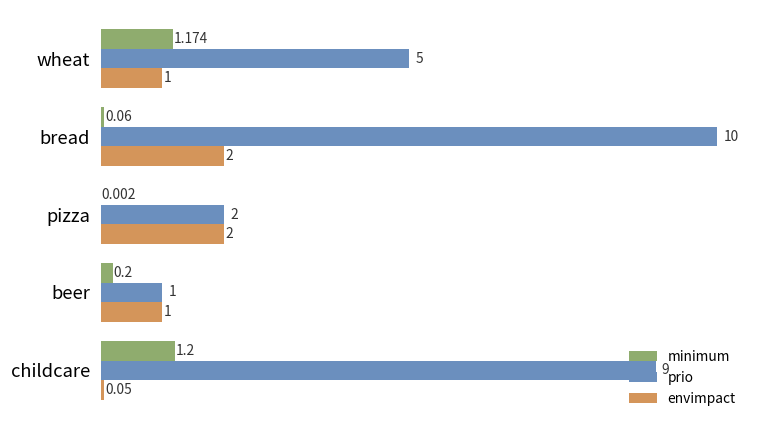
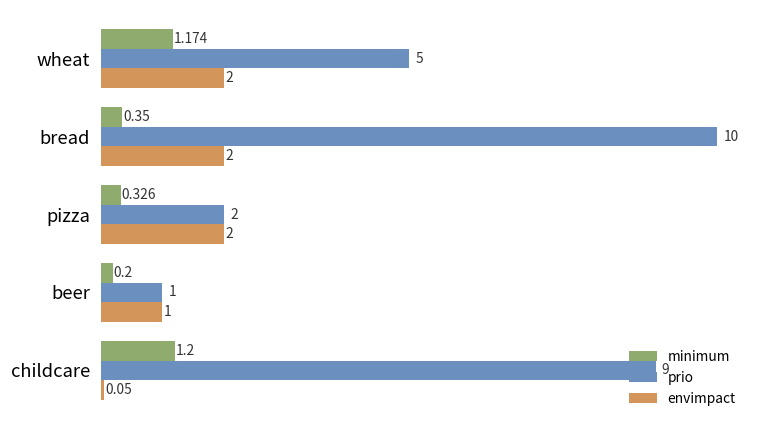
  {
    "minimum": {
      "wheat": 1.174,
-     "bread": 0.06,
-     "pizza": 0.002,
+     "bread": 0.35,
+     "pizza": 0.326,
      "beer": 0.2,
      "childcare": 1.2
    },
    "prio": {
      "wheat": 5,
      "bread": 10,
      "pizza": 2,
      "beer": 1,
      "childcare": 9
    },
    "envimpact": {
-     "wheat": 1,
+     "wheat": 2,
      "bread": 2,
      "pizza": 2,
      "beer": 1,
      "childcare": 0.05
    }
  }
